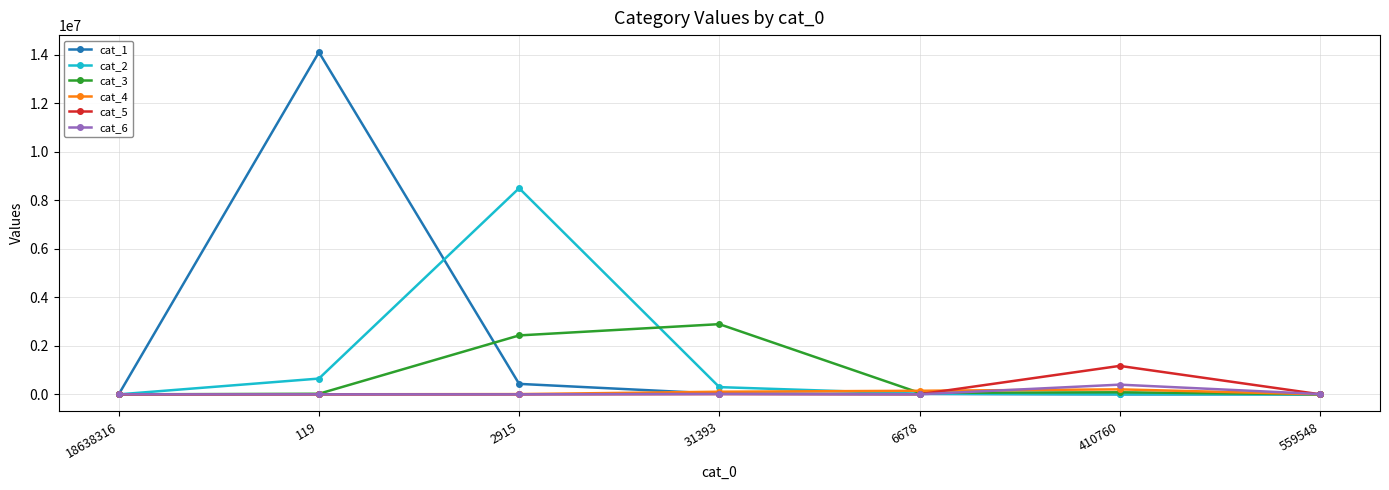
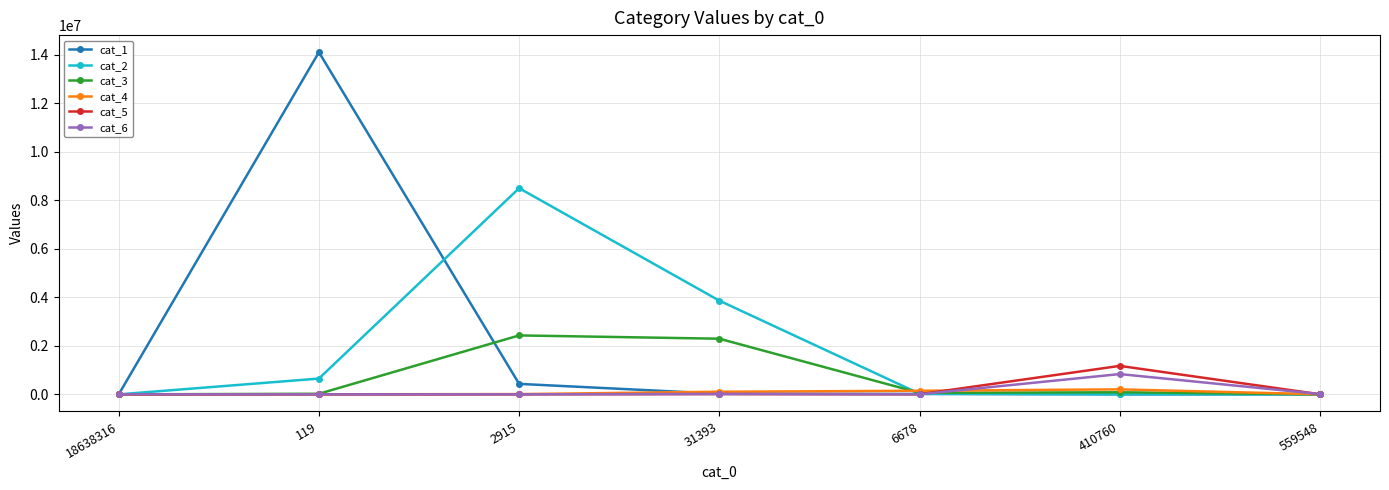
  {
    "cat_1": {
      "119": 14100000,
      "2915": 400000
    },
    "cat_2": {
      "119": 700000,
      "2915": 8500000,
-     "31393": 300000
+     "31393": 3900000
    },
    "cat_3": {
      "2915": 2400000,
-     "31393": 2900000
+     "31393": 2300000
    },
    "cat_4": {
      "410760": 200000
    },
    "cat_5": {
      "410760": 1200000
    },
    "cat_6": {
-     "410760": 400000
+     "410760": 800000
    }
  }
